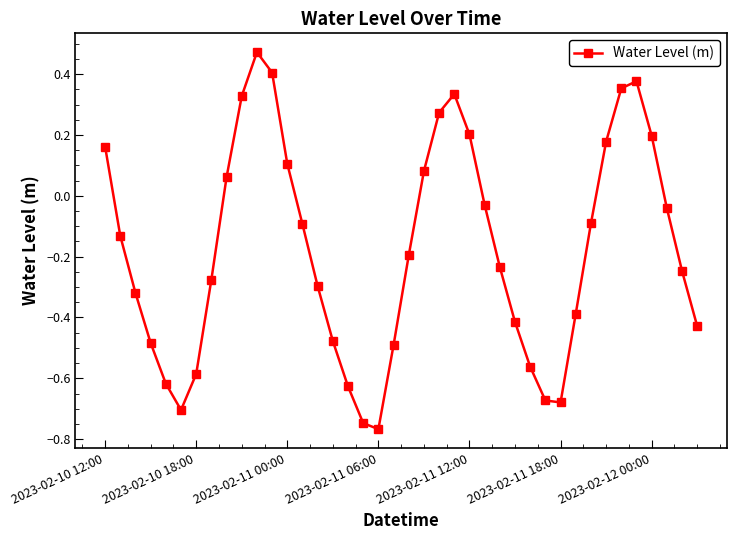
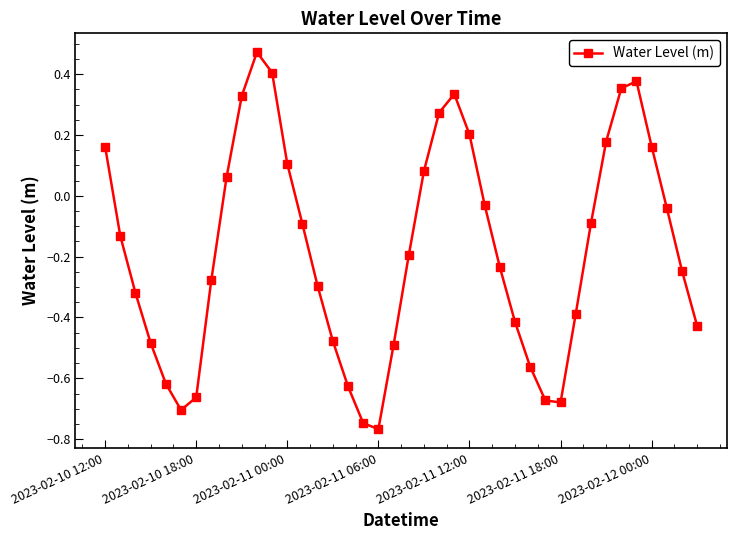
  {
    "2023-02-10 12:00": 0.16,
-   "2023-02-10 18:00": -0.59,
+   "2023-02-10 18:00": -0.66,
    "2023-02-11 00:00": 0.11,
    "2023-02-11 06:00": -0.77,
    "2023-02-11 12:00": 0.20,
    "2023-02-11 18:00": -0.68,
-   "2023-02-12 00:00": 0.20
+   "2023-02-12 00:00": 0.16
  }
